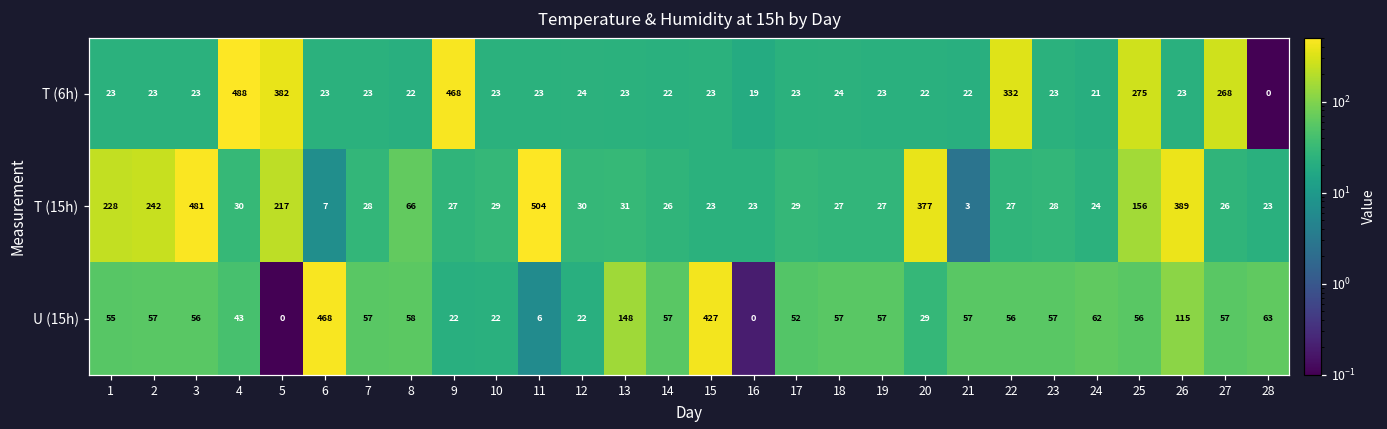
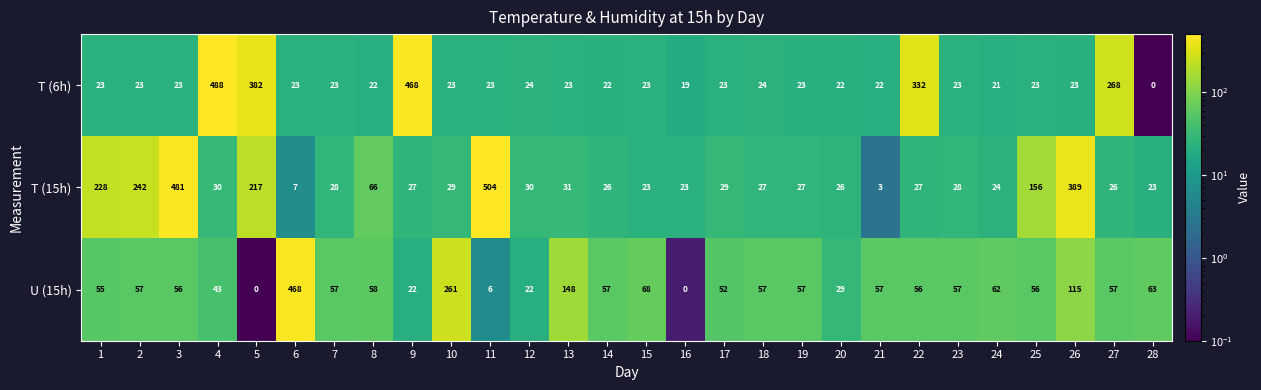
  {
    "T (6h)": {
      "1": 23,
      "2": 23,
      "3": 23,
      "4": 488,
      "5": 382,
      "6": 23,
      "7": 23,
      "8": 22,
      "9": 468,
      "10": 23,
      "11": 23,
      "12": 24,
      "13": 23,
      "14": 22,
      "15": 23,
      "16": 19,
      "17": 23,
      "18": 24,
      "19": 23,
      "20": 22,
      "21": 22,
      "22": 332,
      "23": 23,
      "24": 21,
-     "25": 275,
+     "25": 23,
      "26": 23,
      "27": 268,
      "28": 0
    },
    "T (15h)": {
      "1": 228,
      "2": 242,
      "3": 481,
      "4": 30,
      "5": 217,
      "6": 7,
      "7": 28,
      "8": 66,
      "9": 27,
      "10": 29,
      "11": 504,
      "12": 30,
      "13": 31,
      "14": 26,
      "15": 23,
      "16": 23,
      "17": 29,
      "18": 27,
      "19": 27,
-     "20": 377,
+     "20": 26,
      "21": 3,
      "22": 27,
      "23": 28,
      "24": 24,
      "25": 156,
      "26": 389,
      "27": 26,
      "28": 23
    },
    "U (15h)": {
      "1": 55,
      "2": 57,
      "3": 56,
      "4": 43,
      "5": 0,
      "6": 468,
      "7": 57,
      "8": 58,
      "9": 22,
-     "10": 22,
+     "10": 261,
      "11": 6,
      "12": 22,
      "13": 148,
      "14": 57,
-     "15": 427,
+     "15": 68,
      "16": 0,
      "17": 52,
      "18": 57,
      "19": 57,
      "20": 29,
      "21": 57,
      "22": 56,
      "23": 57,
      "24": 62,
      "25": 56,
      "26": 115,
      "27": 57,
      "28": 63
    }
  }
